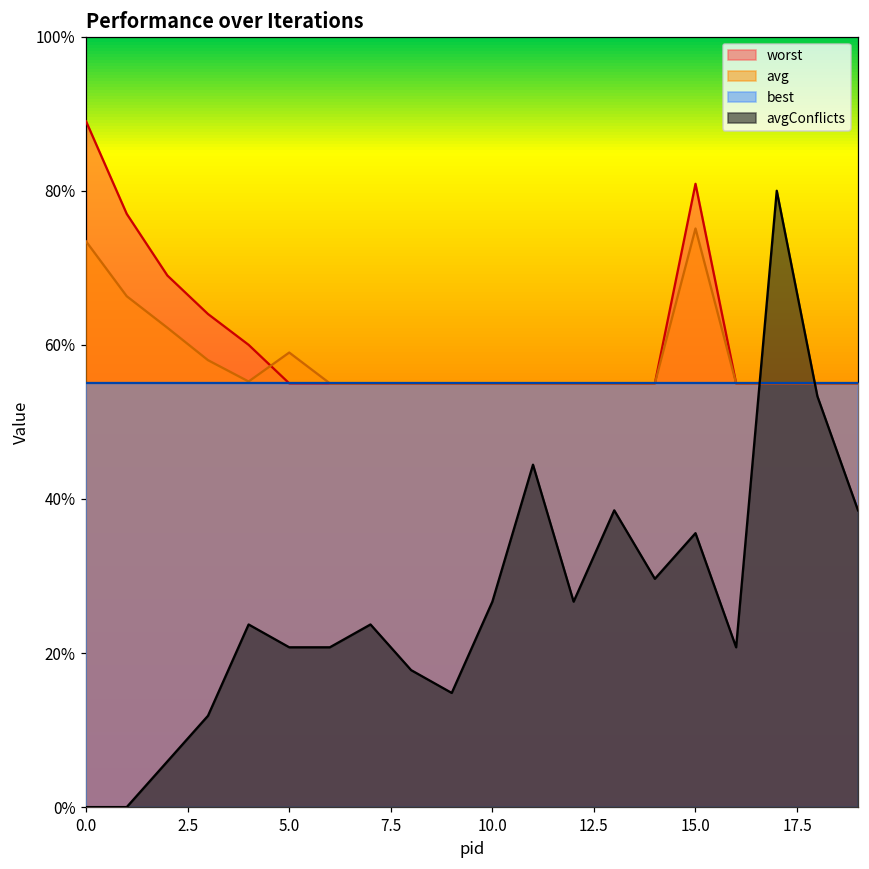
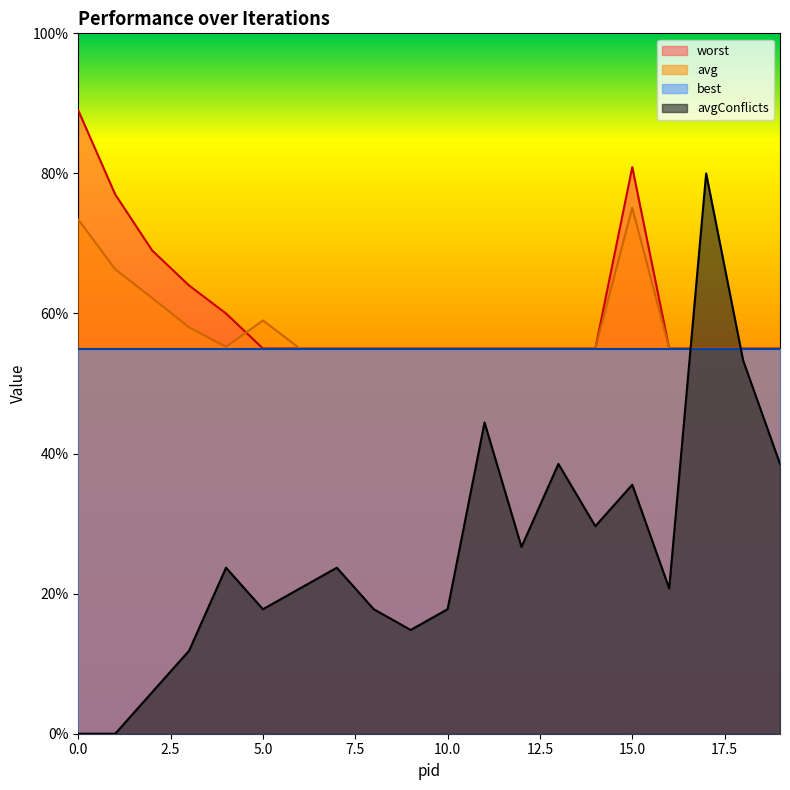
  {
    "worst": {
      "0.0": "89%",
      "15.0": "81%"
    },
    "avg": {
      "0.0": "73%",
      "5.0": "59%",
      "15.0": "75%"
    },
    "best": {
      "0.0": "55%",
      "15.0": "55%"
    },
    "avgConflicts": {
      "0.0": "0%",
-     "5.0": "21%",
-     "10.0": "27%",
+     "5.0": "18%",
+     "10.0": "18%",
      "15.0": "36%"
    }
  }
